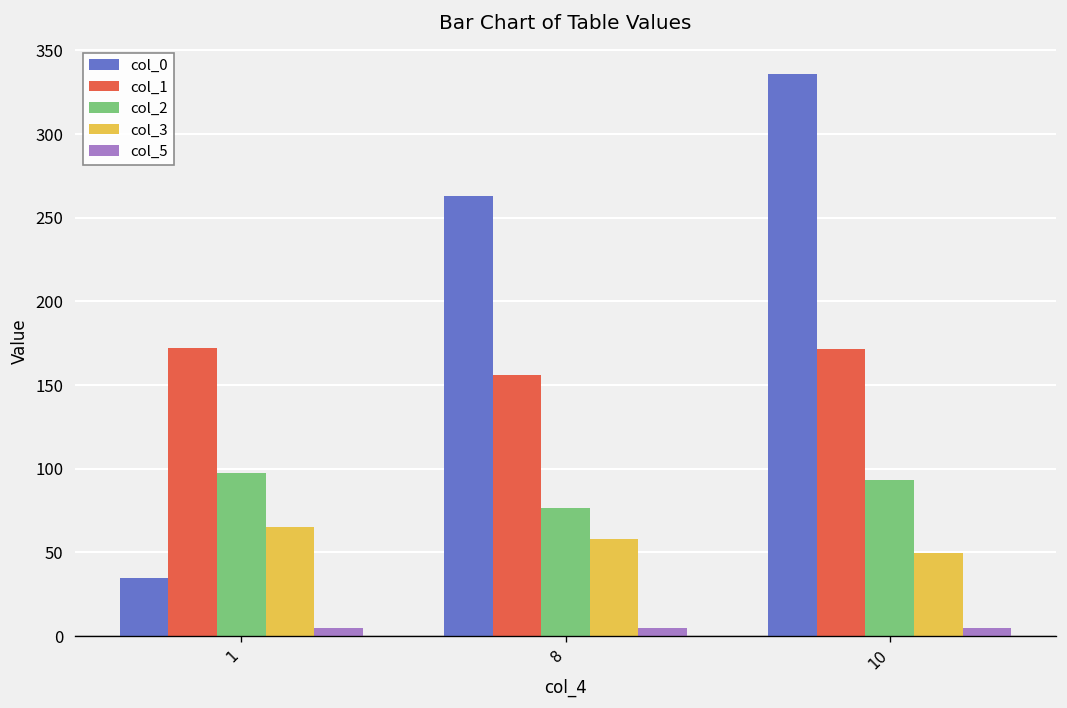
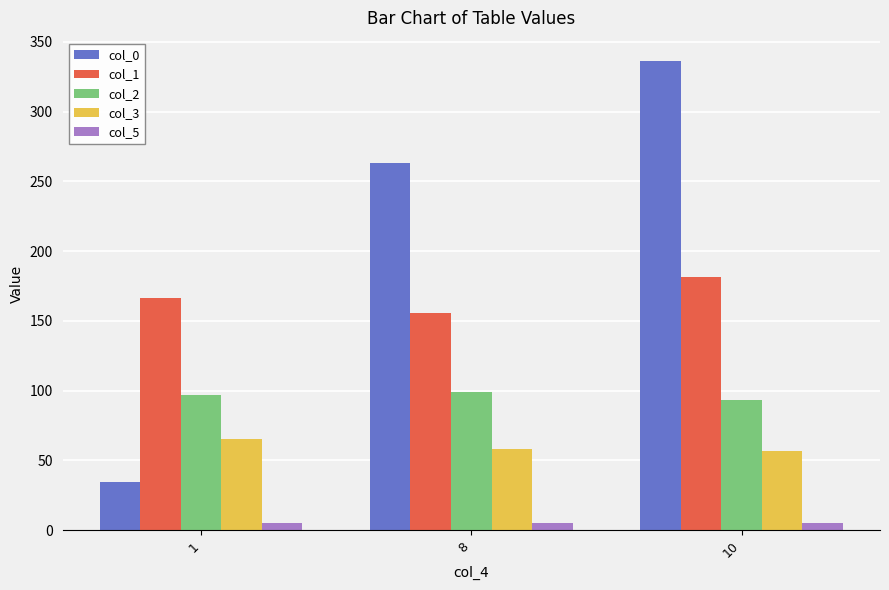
  {
    "col_0": {
      "1": 35,
      "8": 263,
      "10": 336
    },
    "col_1": {
-     "1": 172,
+     "1": 166,
      "8": 156,
-     "10": 171
+     "10": 182
    },
    "col_2": {
      "1": 97,
-     "8": 76,
+     "8": 99,
      "10": 93
    },
    "col_3": {
      "1": 65,
      "8": 58,
-     "10": 50
+     "10": 57
    },
    "col_5": {
      "1": 5,
      "8": 5,
      "10": 5
    }
  }
